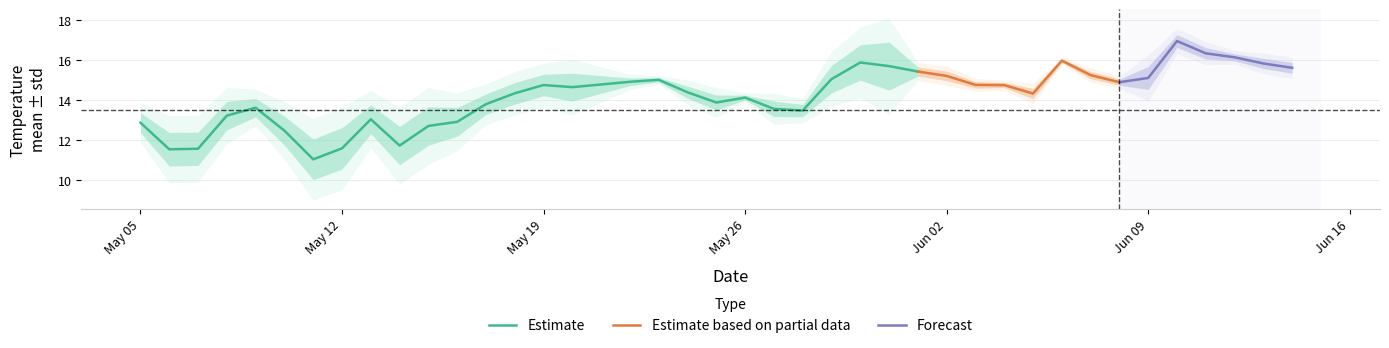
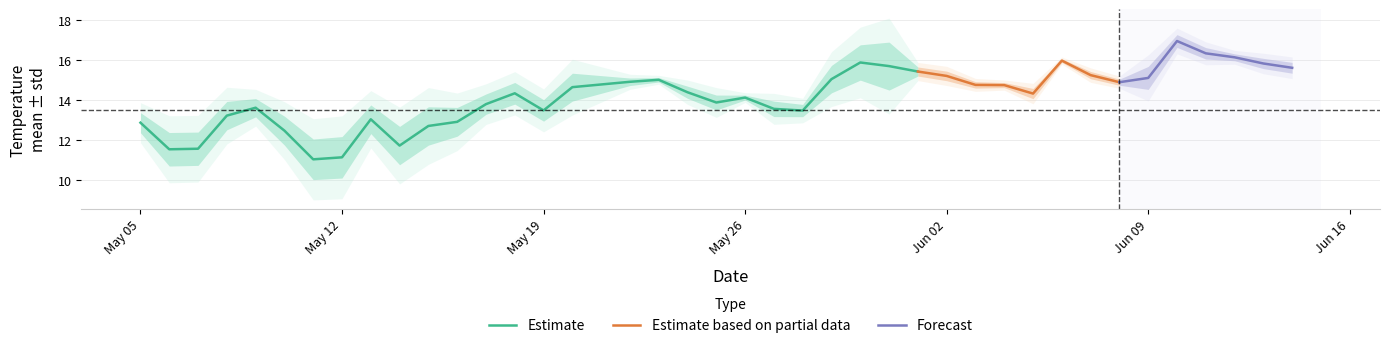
  {
    "Estimate": {
      "May 05": 12.9,
-     "May 12": 11.6,
-     "May 19": 14.8
+     "May 12": 11.1,
+     "May 19": 13.5
    },
    "Estimate based on partial data": {
      "Jun 02": 15.2
    },
    "Forecast": {
      "Jun 09": 15.1
    }
  }
